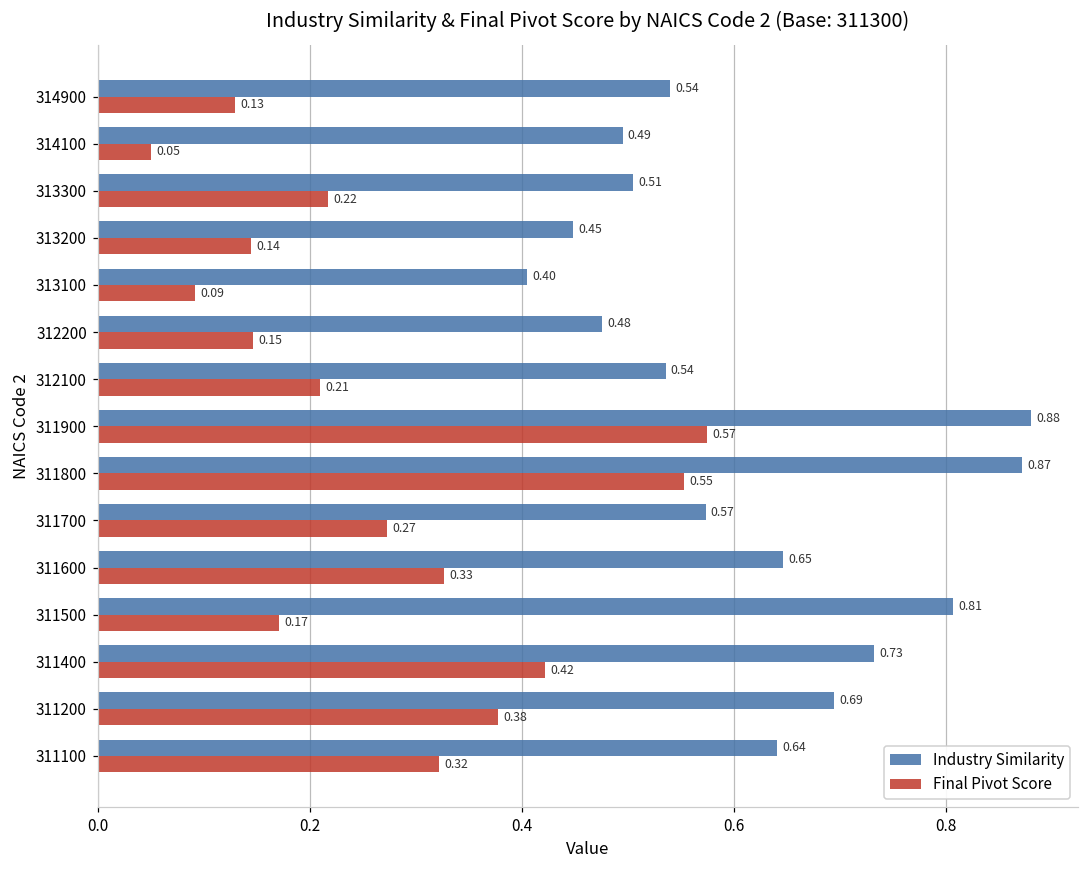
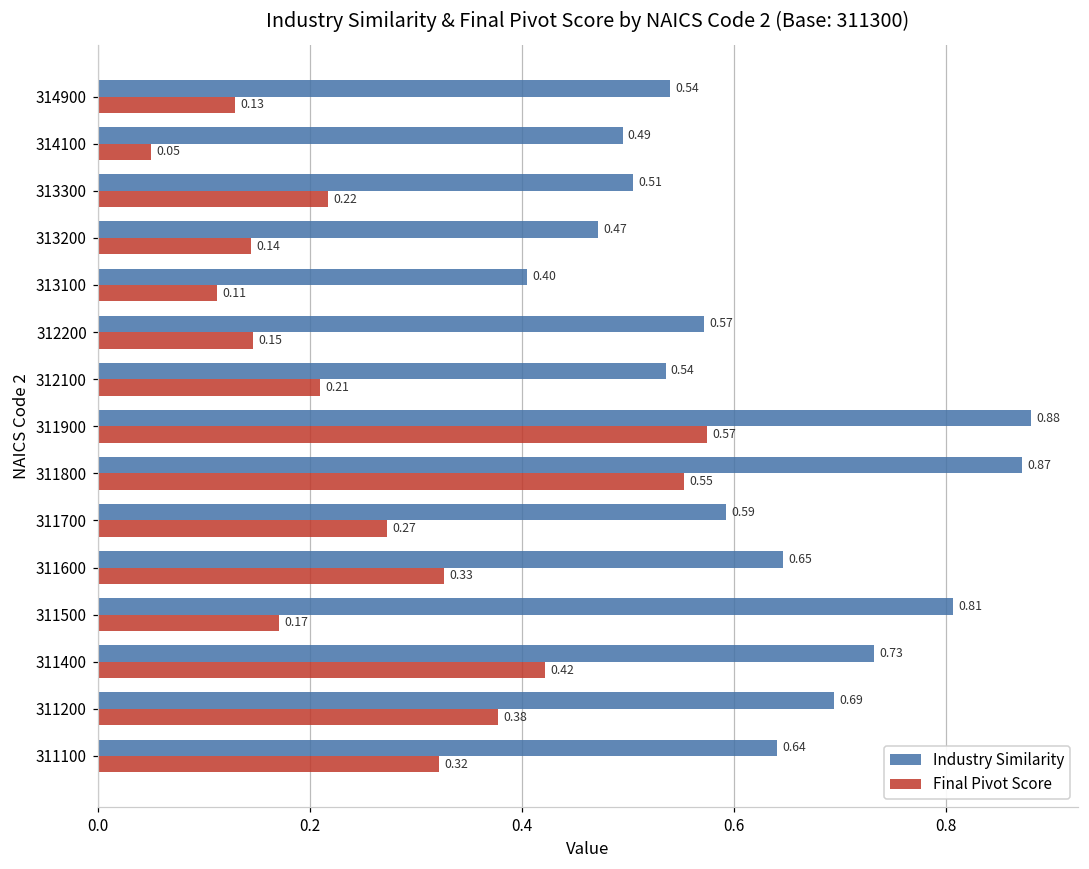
  {
    "Industry Similarity": {
      "314900": 0.54,
      "314100": 0.49,
      "313300": 0.51,
-     "313200": 0.45,
+     "313200": 0.47,
      "313100": 0.40,
-     "312200": 0.48,
+     "312200": 0.57,
      "312100": 0.54,
      "311900": 0.88,
      "311800": 0.87,
-     "311700": 0.57,
+     "311700": 0.59,
      "311600": 0.65,
      "311500": 0.81,
      "311400": 0.73,
      "311200": 0.69,
      "311100": 0.64
    },
    "Final Pivot Score": {
      "314900": 0.13,
      "314100": 0.05,
      "313300": 0.22,
      "313200": 0.14,
-     "313100": 0.09,
+     "313100": 0.11,
      "312200": 0.15,
      "312100": 0.21,
      "311900": 0.57,
      "311800": 0.55,
      "311700": 0.27,
      "311600": 0.33,
      "311500": 0.17,
      "311400": 0.42,
      "311200": 0.38,
      "311100": 0.32
    }
  }
